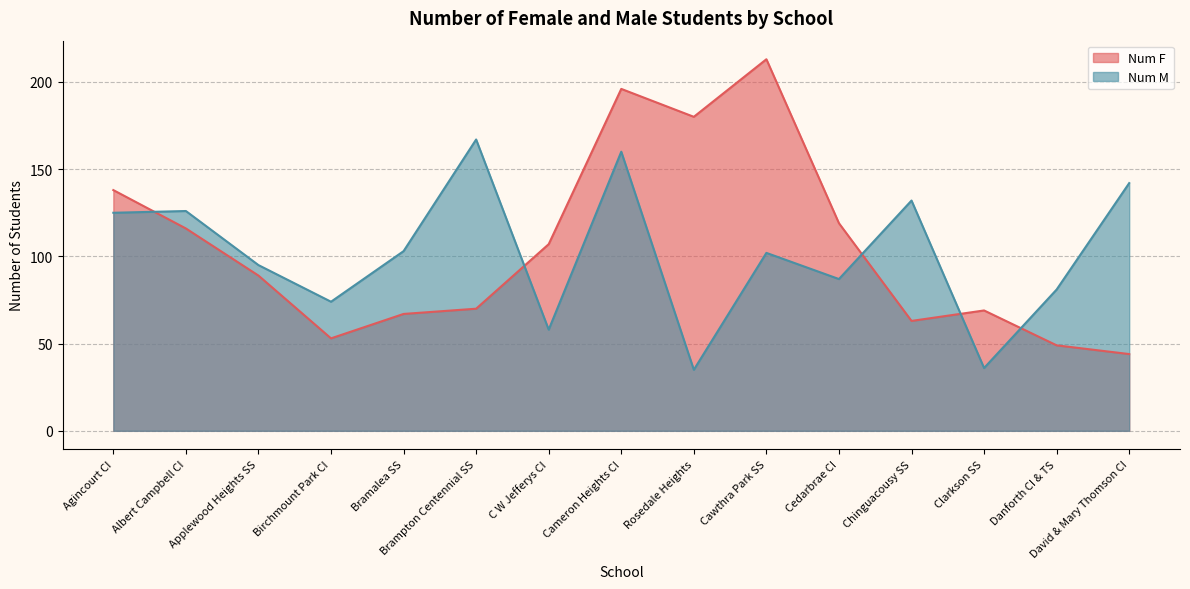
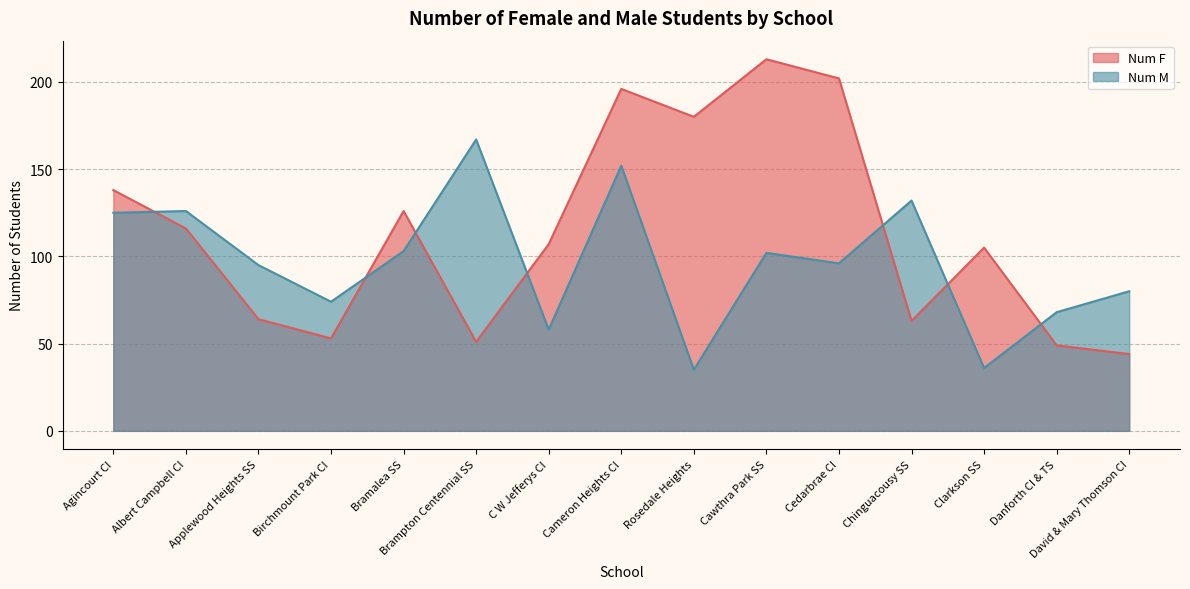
  {
    "Num F": {
      "Agincourt CI": 138,
      "Albert Campbell CI": 116,
-     "Applewood Heights SS": 89,
+     "Applewood Heights SS": 64,
      "Birchmount Park CI": 53,
-     "Bramalea SS": 67,
-     "Brampton Centennial SS": 70,
+     "Bramalea SS": 126,
+     "Brampton Centennial SS": 51,
      "C W Jefferys CI": 107,
      "Cameron Heights CI": 196,
      "Rosedale Heights": 180,
      "Cawthra Park SS": 213,
-     "Cedarbrae CI": 119,
+     "Cedarbrae CI": 202,
      "Chinguacousy SS": 63,
-     "Clarkson SS": 69,
+     "Clarkson SS": 105,
      "Danforth CI & TS": 49,
      "David & Mary Thomson CI": 44
    },
    "Num M": {
      "Agincourt CI": 125,
      "Albert Campbell CI": 126,
      "Applewood Heights SS": 95,
      "Birchmount Park CI": 74,
      "Bramalea SS": 103,
      "Brampton Centennial SS": 167,
      "C W Jefferys CI": 58,
-     "Cameron Heights CI": 160,
+     "Cameron Heights CI": 152,
      "Rosedale Heights": 35,
      "Cawthra Park SS": 102,
-     "Cedarbrae CI": 87,
+     "Cedarbrae CI": 96,
      "Chinguacousy SS": 132,
      "Clarkson SS": 36,
-     "Danforth CI & TS": 81,
-     "David & Mary Thomson CI": 142
+     "Danforth CI & TS": 68,
+     "David & Mary Thomson CI": 80
    }
  }
